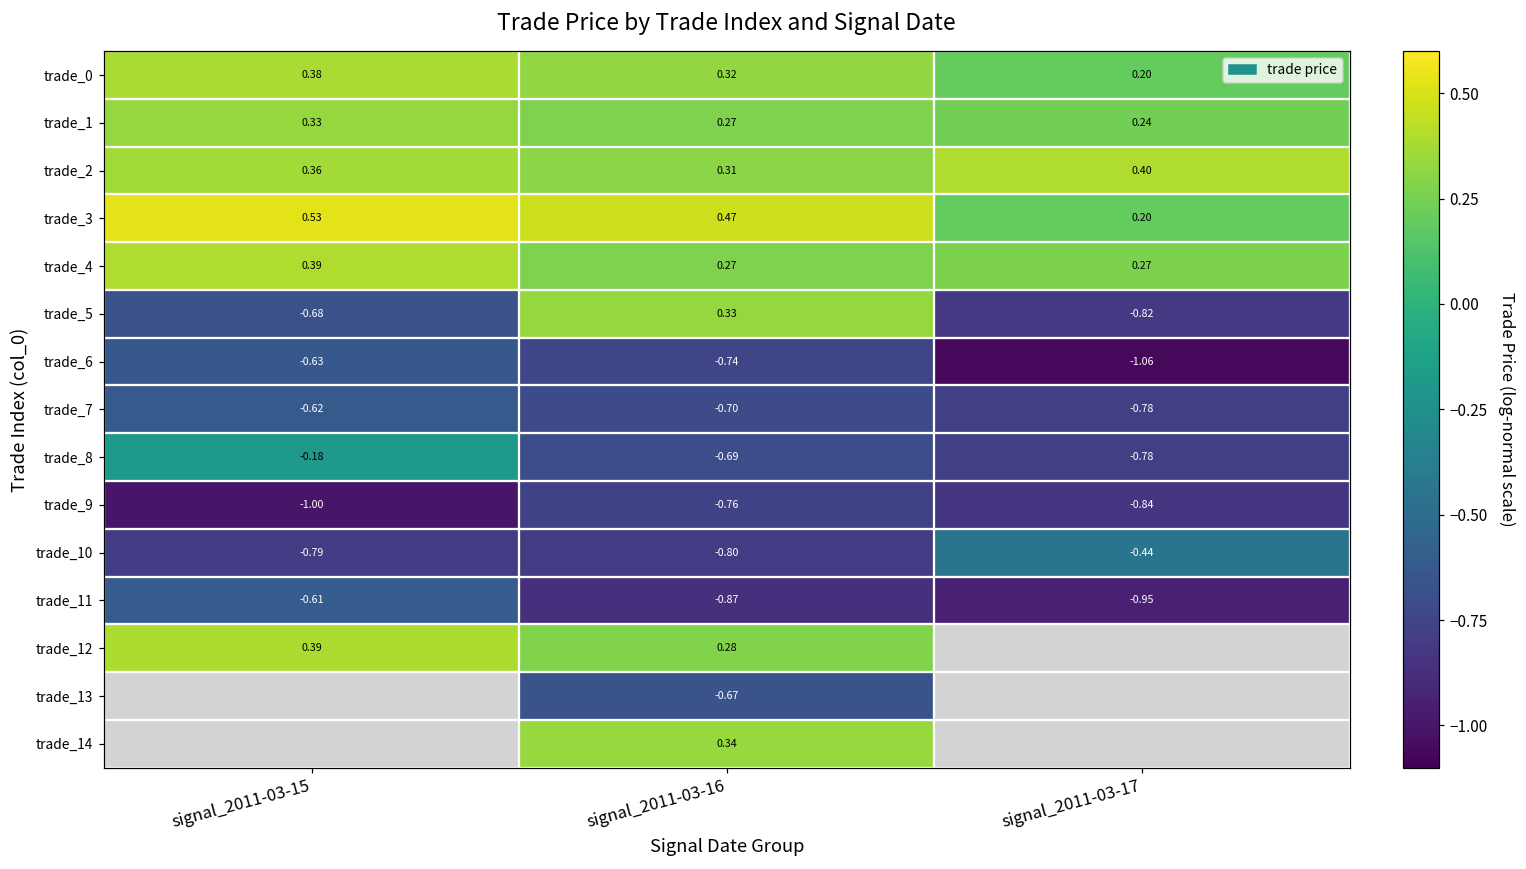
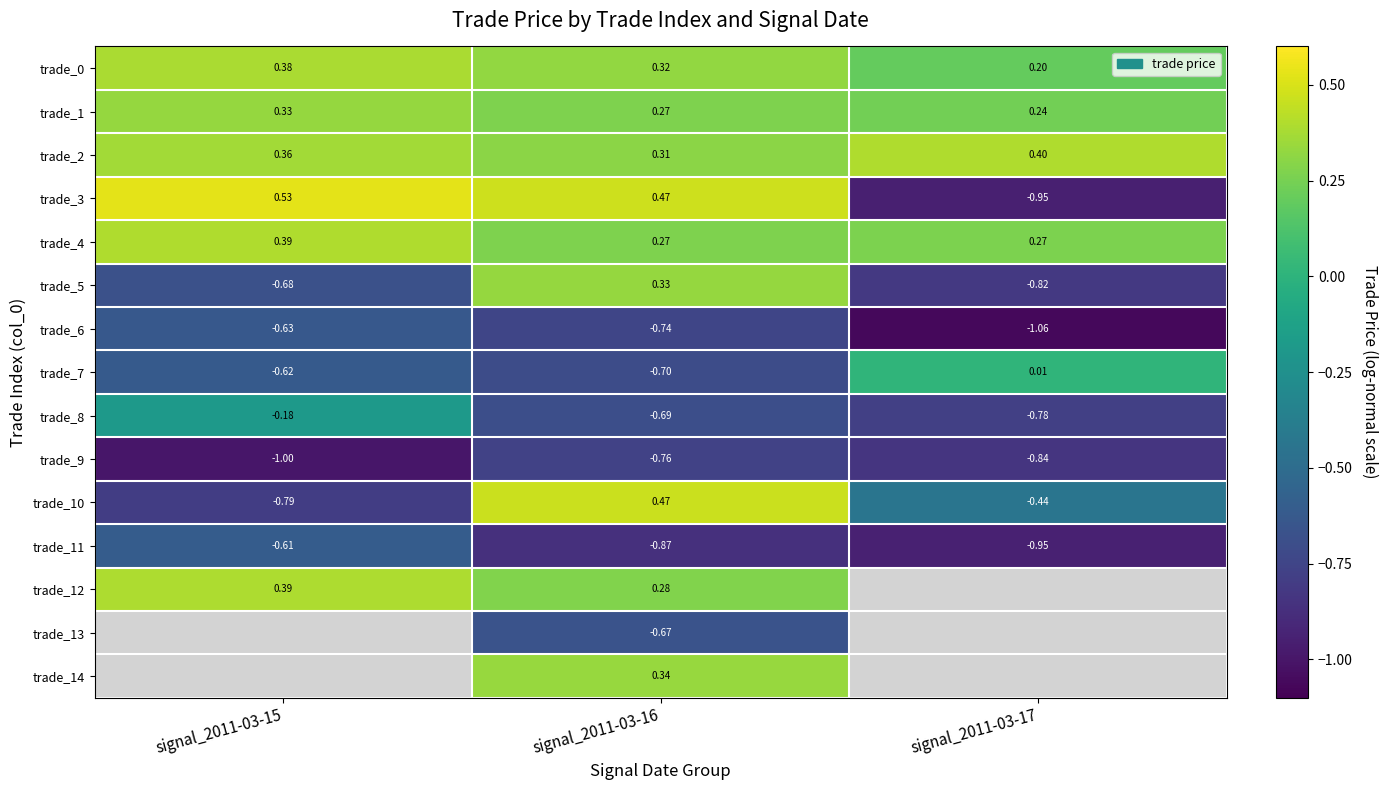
  {
    "trade_0": {
      "signal_2011-03-15": 0.38,
      "signal_2011-03-16": 0.32,
      "signal_2011-03-17": 0.20
    },
    "trade_1": {
      "signal_2011-03-15": 0.33,
      "signal_2011-03-16": 0.27,
      "signal_2011-03-17": 0.24
    },
    "trade_2": {
      "signal_2011-03-15": 0.36,
      "signal_2011-03-16": 0.31,
      "signal_2011-03-17": 0.40
    },
    "trade_3": {
      "signal_2011-03-15": 0.53,
      "signal_2011-03-16": 0.47,
-     "signal_2011-03-17": 0.20
+     "signal_2011-03-17": -0.95
    },
    "trade_4": {
      "signal_2011-03-15": 0.39,
      "signal_2011-03-16": 0.27,
      "signal_2011-03-17": 0.27
    },
    "trade_5": {
      "signal_2011-03-15": -0.68,
      "signal_2011-03-16": 0.33,
      "signal_2011-03-17": -0.82
    },
    "trade_6": {
      "signal_2011-03-15": -0.63,
      "signal_2011-03-16": -0.74,
      "signal_2011-03-17": -1.06
    },
    "trade_7": {
      "signal_2011-03-15": -0.62,
      "signal_2011-03-16": -0.70,
-     "signal_2011-03-17": -0.78
+     "signal_2011-03-17": 0.01
    },
    "trade_8": {
      "signal_2011-03-15": -0.18,
      "signal_2011-03-16": -0.69,
      "signal_2011-03-17": -0.78
    },
    "trade_9": {
      "signal_2011-03-15": -1.00,
      "signal_2011-03-16": -0.76,
      "signal_2011-03-17": -0.84
    },
    "trade_10": {
      "signal_2011-03-15": -0.79,
-     "signal_2011-03-16": -0.80,
+     "signal_2011-03-16": 0.47,
      "signal_2011-03-17": -0.44
    },
    "trade_11": {
      "signal_2011-03-15": -0.61,
      "signal_2011-03-16": -0.87,
      "signal_2011-03-17": -0.95
    },
    "trade_12": {
      "signal_2011-03-15": 0.39,
      "signal_2011-03-16": 0.28
    },
    "trade_13": {
      "signal_2011-03-16": -0.67
    },
    "trade_14": {
      "signal_2011-03-16": 0.34
    }
  }
